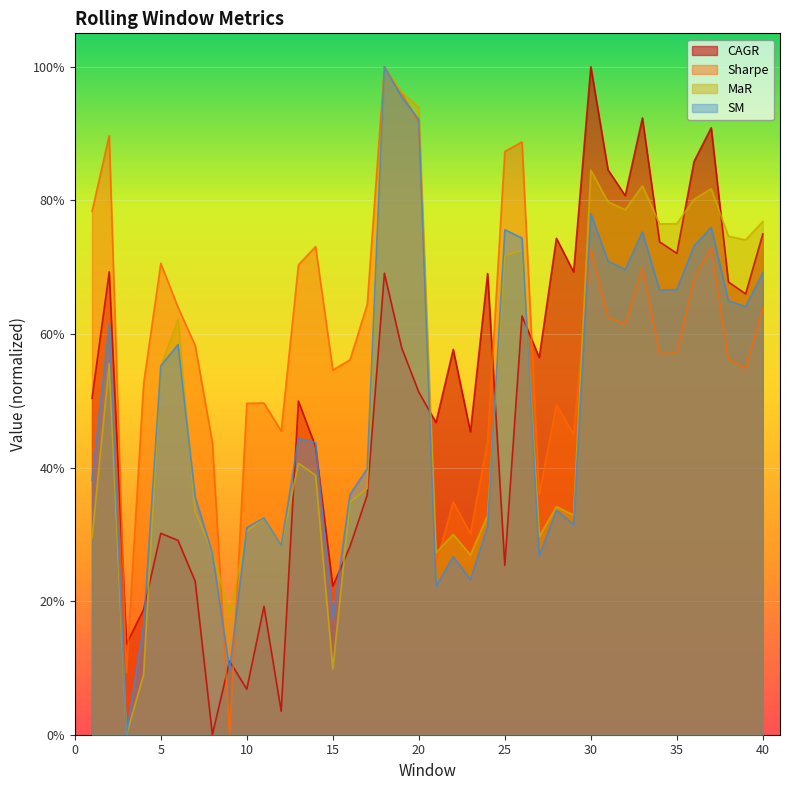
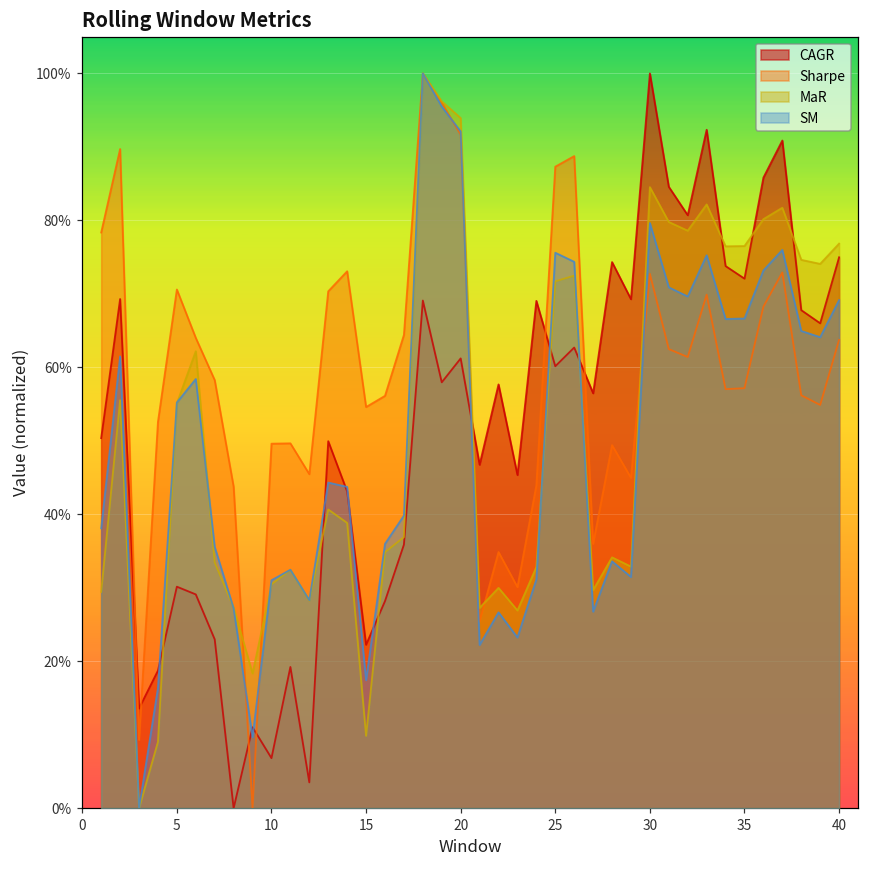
  {
    "CAGR": {
      "5": "30%",
      "10": "7%",
      "15": "22%",
-     "20": "51%",
-     "25": "25%",
+     "20": "61%",
+     "25": "60%",
      "30": "100%",
      "35": "72%",
      "40": "75%"
    },
    "SM": {
      "10": "31%",
      "15": "17%",
      "20": "92%",
      "25": "76%",
-     "30": "78%",
+     "30": "80%",
      "35": "67%",
      "40": "69%"
    }
  }
